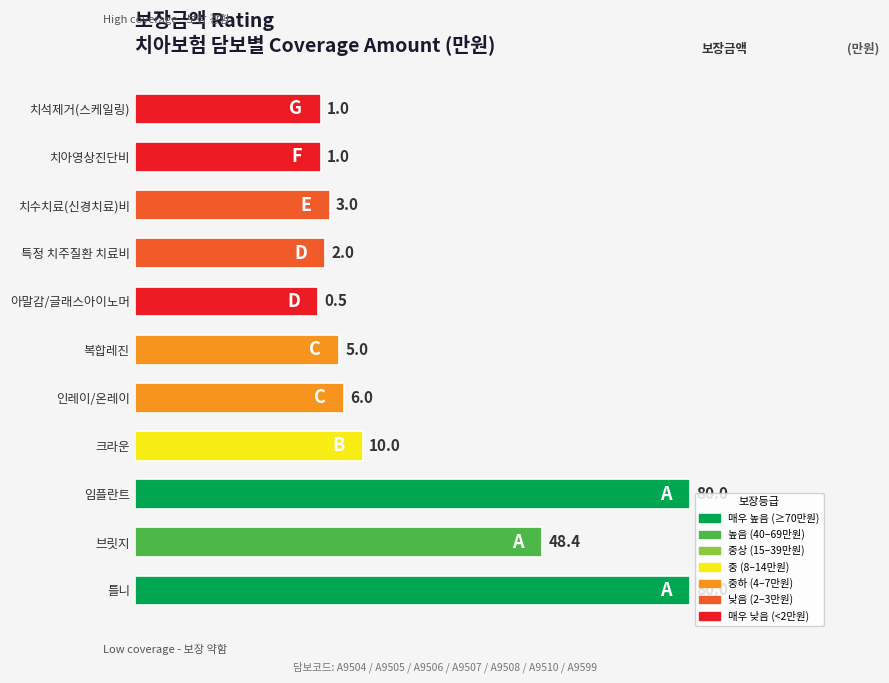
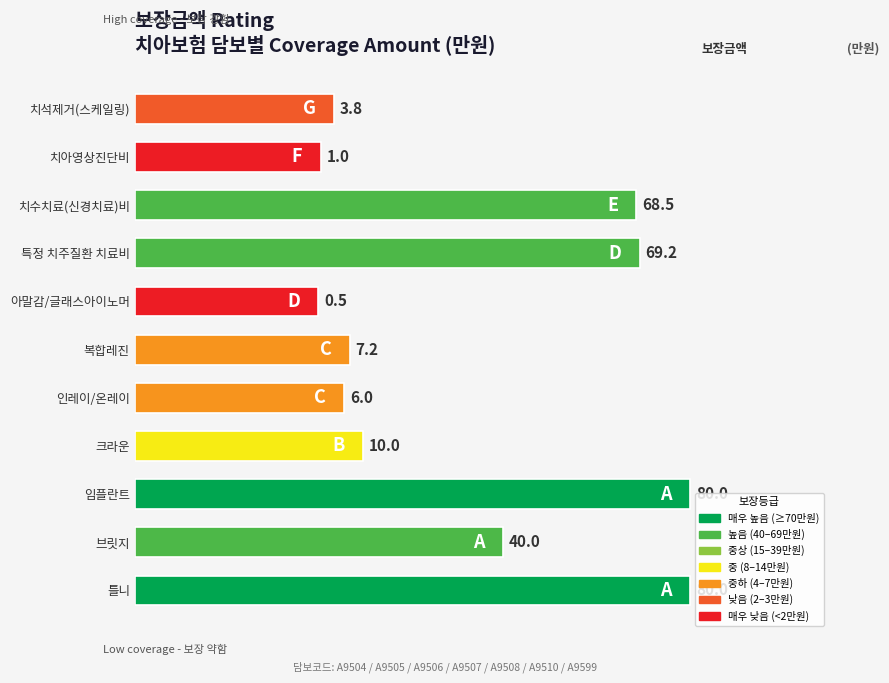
  {
-   "치석제거(스케일링)": 1.0,
-   "치수치료(신경치료)비": 3.0,
-   "특정 치주질환 치료비": 2.0,
-   "복합레진": 5.0,
-   "브릿지": 48.4
+   "치석제거(스케일링)": 3.8,
+   "치수치료(신경치료)비": 68.5,
+   "특정 치주질환 치료비": 69.2,
+   "복합레진": 7.2,
+   "브릿지": 40.0
  }
